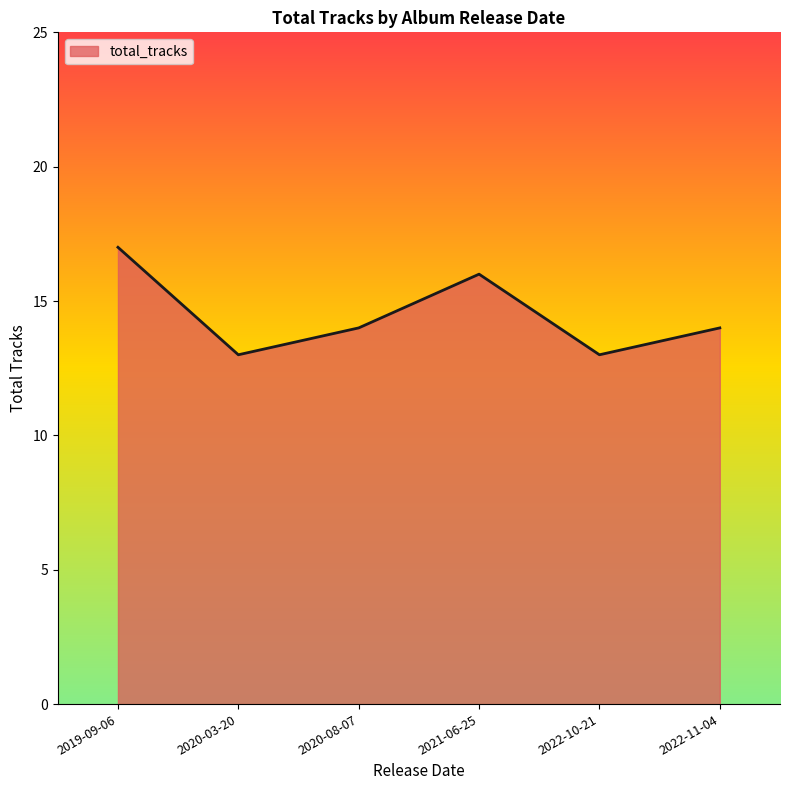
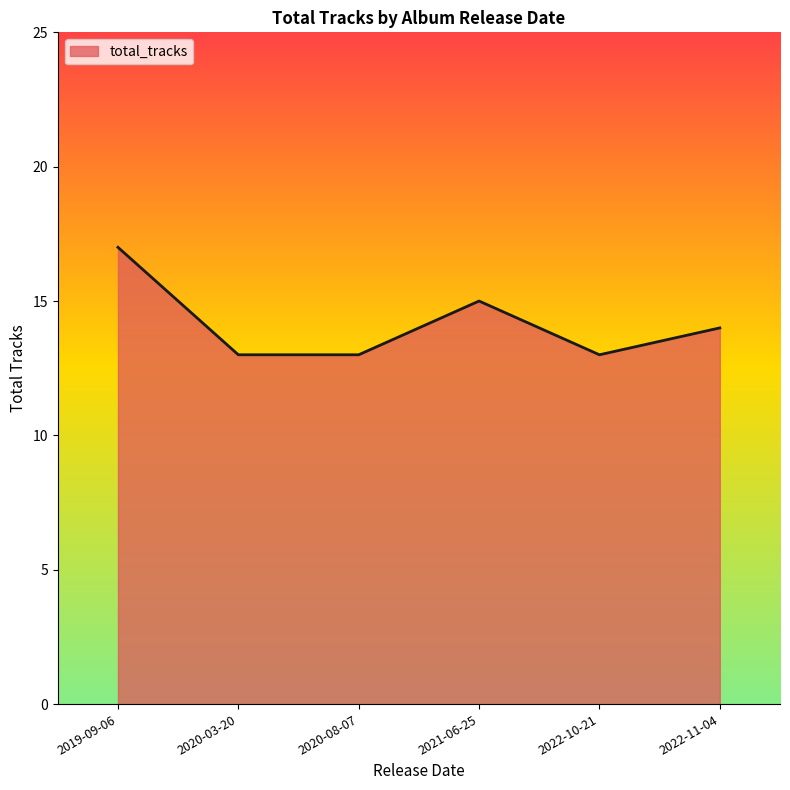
  {
    "2019-09-06": 17,
    "2020-03-20": 13,
-   "2020-08-07": 14,
-   "2021-06-25": 16,
+   "2020-08-07": 13,
+   "2021-06-25": 15,
    "2022-10-21": 13,
    "2022-11-04": 14
  }
